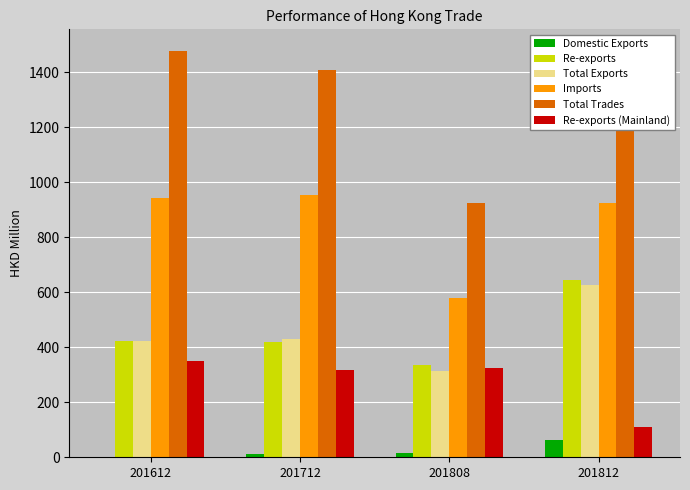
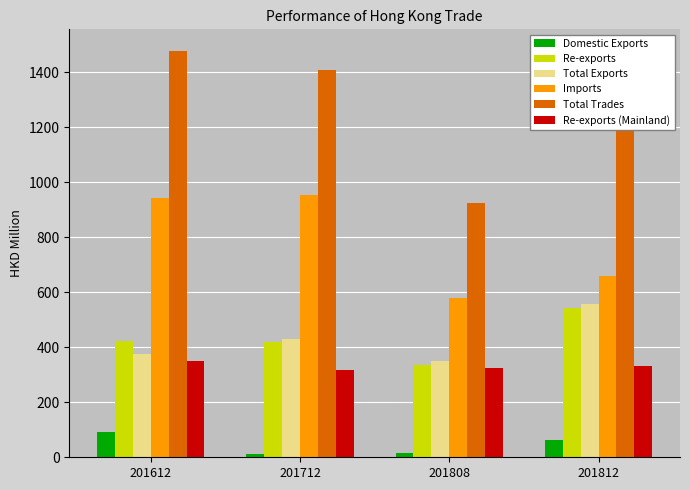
  {
    "Domestic Exports": {
-     "201612": 0,
+     "201612": 90,
      "201712": 10,
      "201808": 10,
      "201812": 60
    },
    "Re-exports": {
      "201612": 420,
      "201712": 420,
      "201808": 340,
-     "201812": 650
+     "201812": 540
    },
    "Total Exports": {
-     "201612": 420,
+     "201612": 380,
      "201712": 430,
-     "201808": 310,
-     "201812": 630
+     "201808": 350,
+     "201812": 560
    },
    "Imports": {
      "201612": 940,
      "201712": 950,
      "201808": 580,
-     "201812": 930
+     "201812": 660
    },
    "Total Trades": {
      "201612": 1480,
      "201712": 1410,
      "201808": 930
    },
    "Re-exports (Mainland)": {
      "201612": 350,
      "201712": 320,
      "201808": 330,
-     "201812": 110
+     "201812": 330
    }
  }
